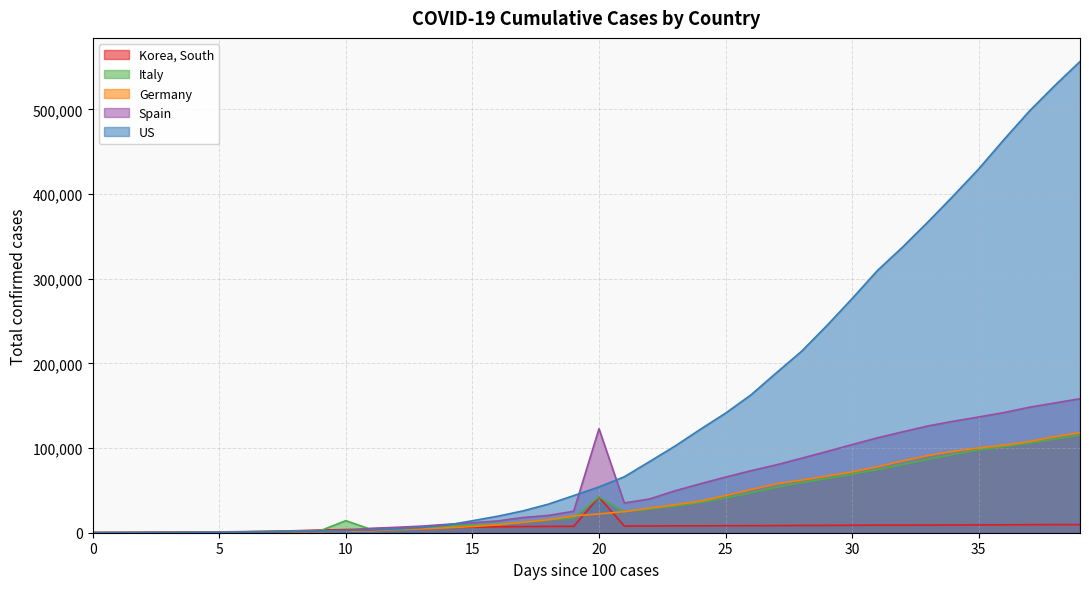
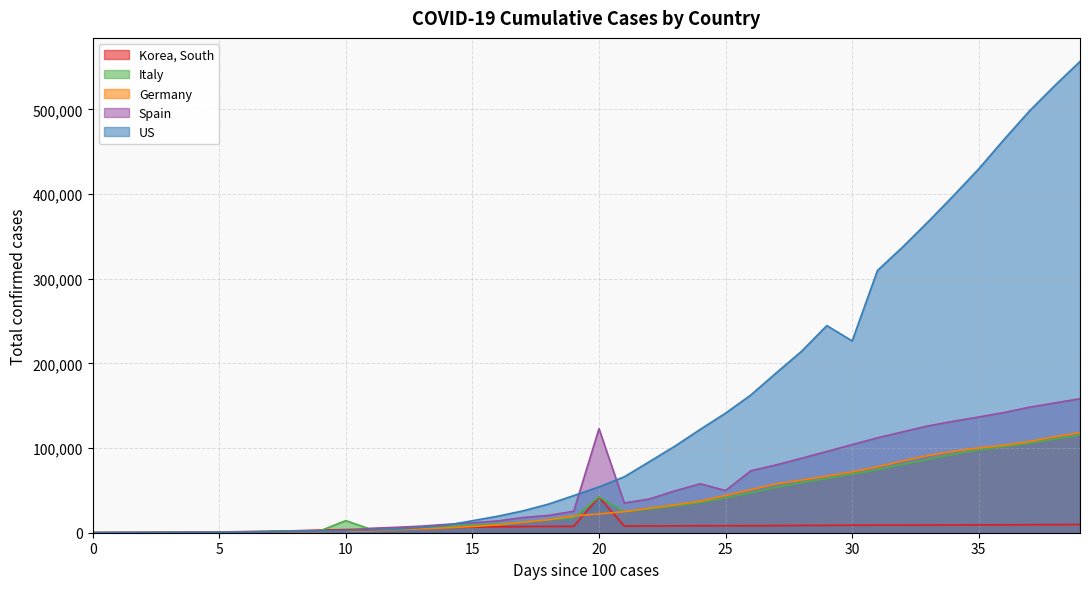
  {
    "Korea, South": {
      "25": "10,000",
      "30": "10,000",
      "35": "10,000"
    },
    "Italy": {
      "10": "10,000"
    },
    "Germany": {
      "20": "20,000"
    },
    "Spain": {
      "20": "120,000",
-     "25": "70,000",
+     "25": "50,000",
      "30": "100,000",
      "35": "140,000"
    },
    "US": {
      "20": "50,000",
      "25": "140,000",
-     "30": "280,000",
+     "30": "230,000",
      "35": "430,000"
    }
  }
